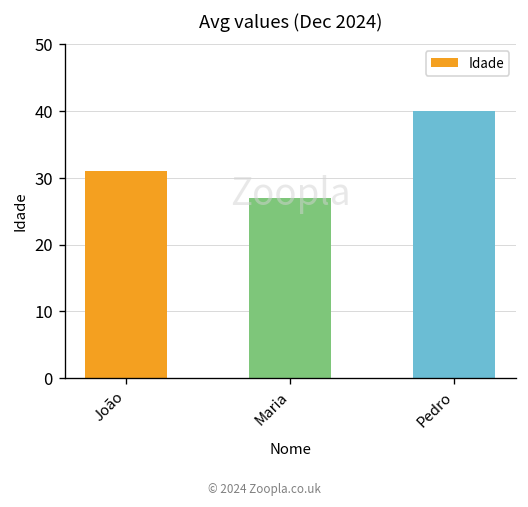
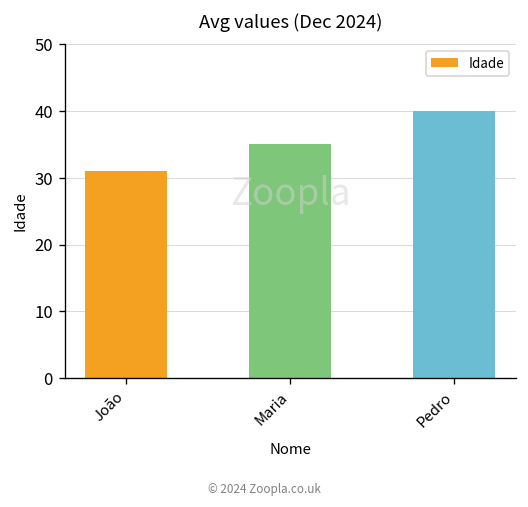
  {
    "João": 31,
-   "Maria": 27,
+   "Maria": 35,
    "Pedro": 40
  }
